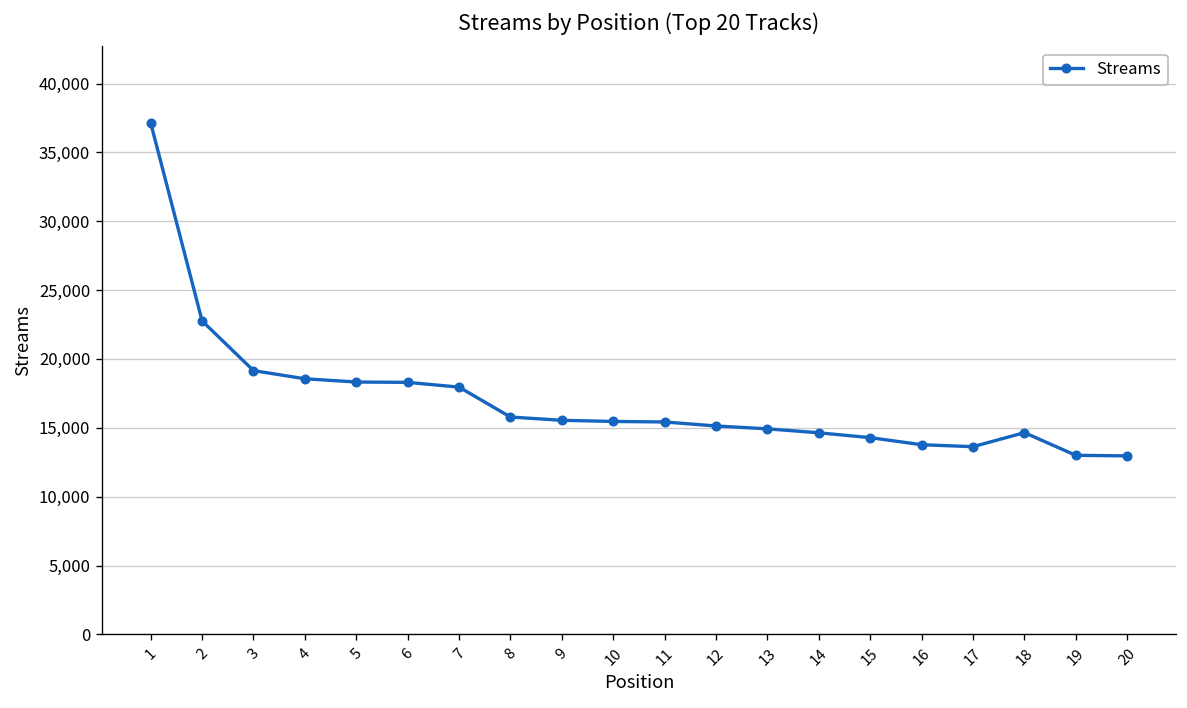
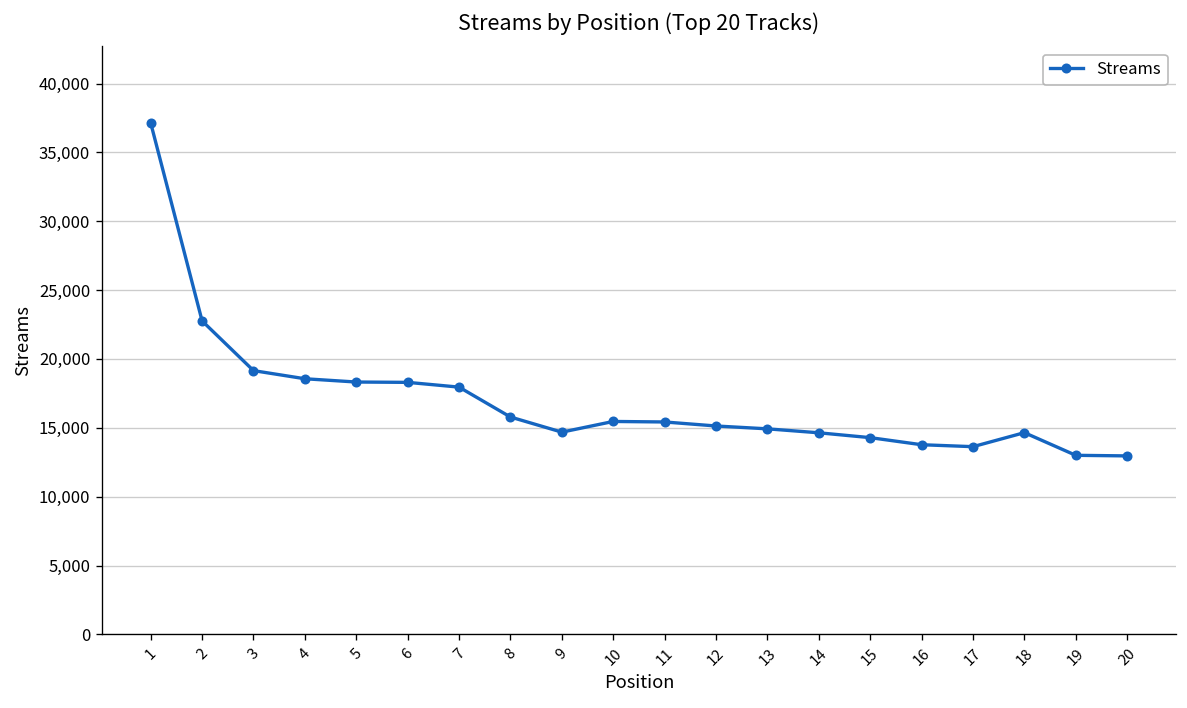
  {
    "1": "37,100",
    "2": "22,800",
    "3": "19,200",
    "4": "18,600",
    "5": "18,300",
    "6": "18,300",
    "7": "18,000",
    "8": "15,800",
-   "9": "15,500",
+   "9": "14,700",
    "10": "15,500",
    "11": "15,400",
    "12": "15,100",
    "13": "14,900",
    "14": "14,600",
    "15": "14,300",
    "16": "13,800",
    "17": "13,600",
    "18": "14,600",
    "19": "13,000",
    "20": "13,000"
  }
